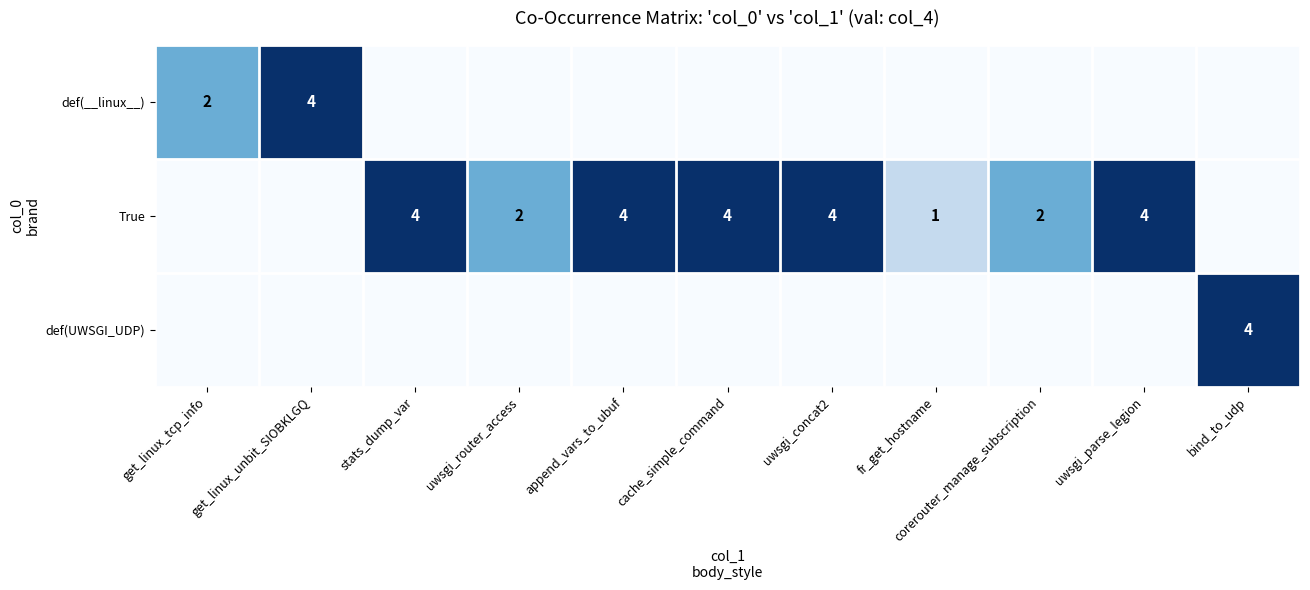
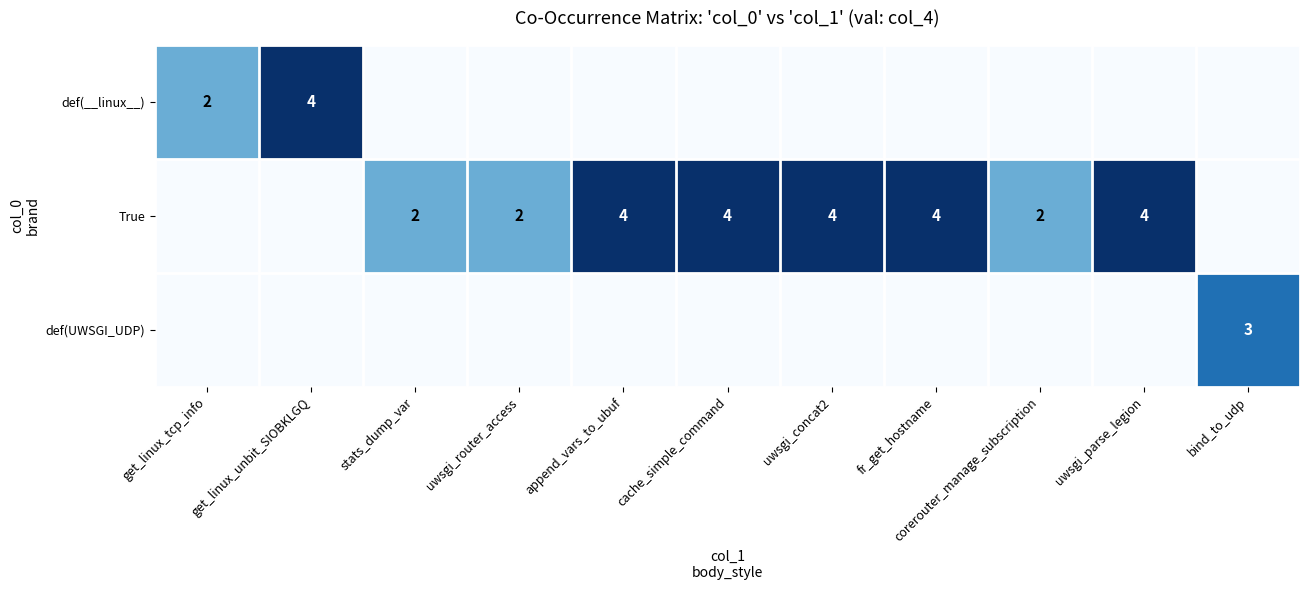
  {
    "def(__linux__)": {
      "get_linux_tcp_info": 2,
      "get_linux_unbit_SIOBKLGQ": 4
    },
    "True": {
-     "stats_dump_var": 4,
+     "stats_dump_var": 2,
      "uwsgi_router_access": 2,
      "append_vars_to_ubuf": 4,
      "cache_simple_command": 4,
      "uwsgi_concat2": 4,
-     "fr_get_hostname": 1,
+     "fr_get_hostname": 4,
      "corerouter_manage_subscription": 2,
      "uwsgi_parse_legion": 4
    },
    "def(UWSGI_UDP)": {
-     "bind_to_udp": 4
+     "bind_to_udp": 3
    }
  }
